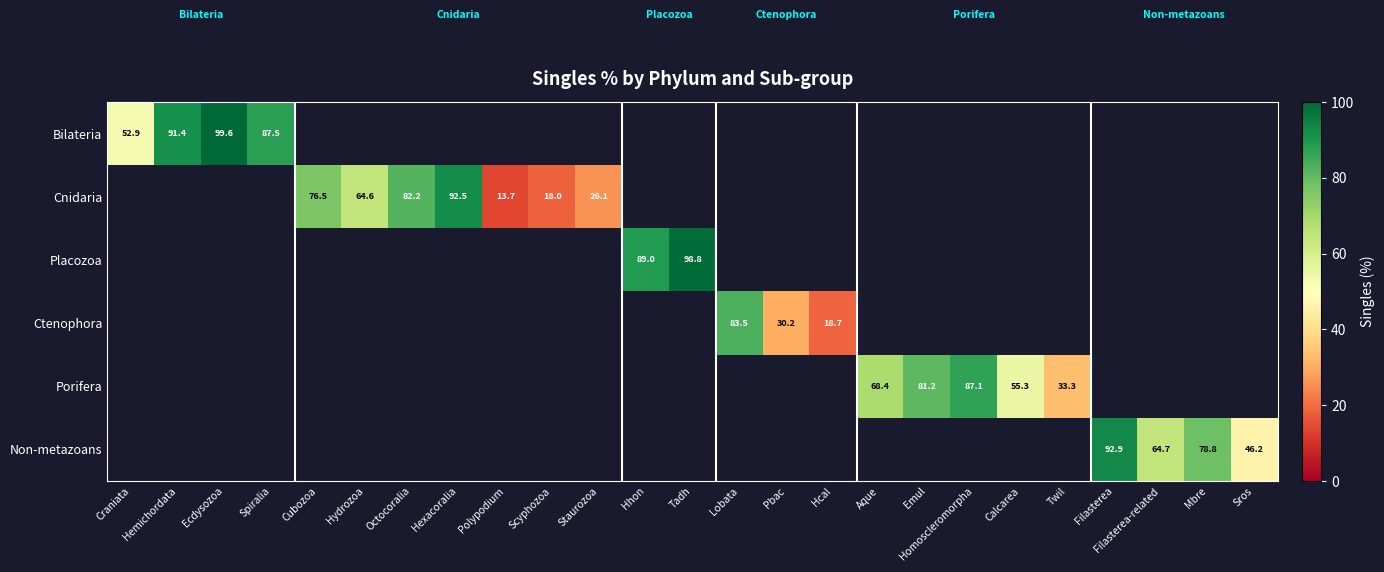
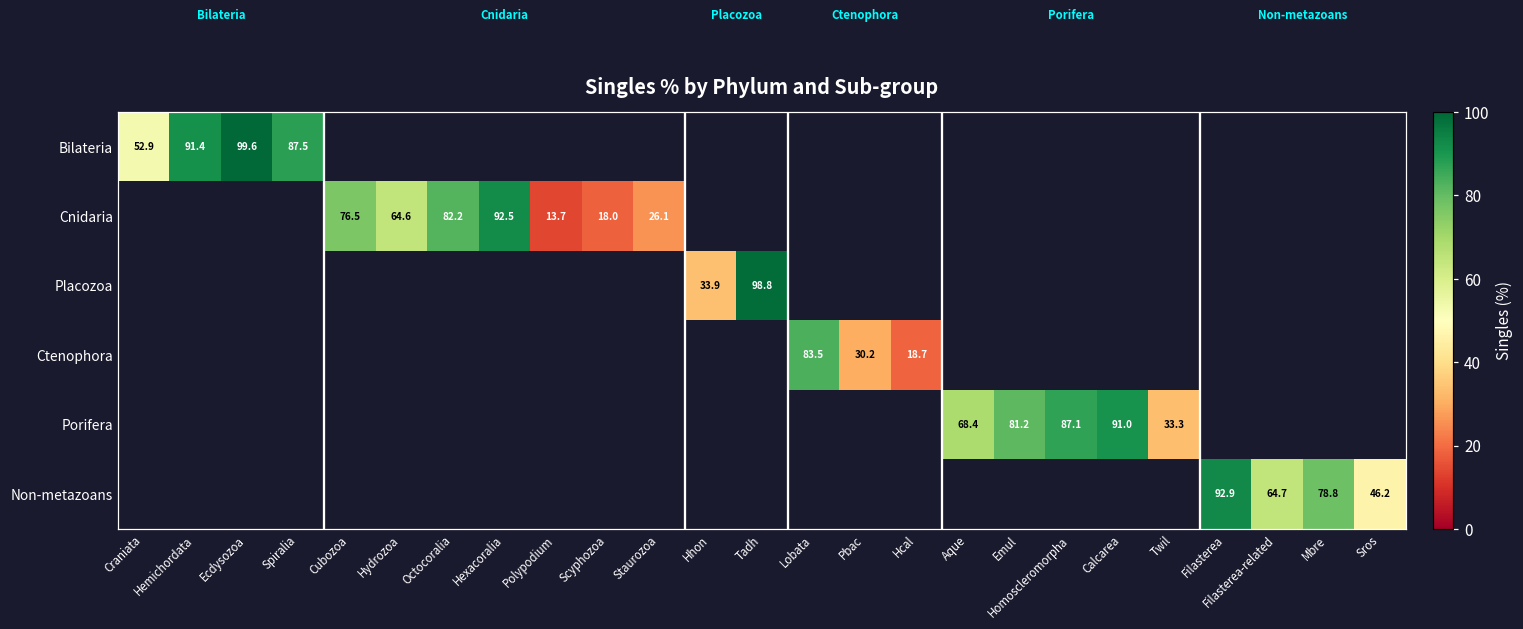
  {
    "Bilateria": {
      "Craniata": 52.9,
      "Hemichordata": 91.4,
      "Ecdysozoa": 99.6,
      "Spiralia": 87.5
    },
    "Cnidaria": {
      "Cubozoa": 76.5,
      "Hydrozoa": 64.6,
      "Octocoralia": 82.2,
      "Hexacoralia": 92.5,
      "Polypodium": 13.7,
      "Scyphozoa": 18.0,
      "Staurozoa": 26.1
    },
    "Placozoa": {
-     "Hhon": 89.0,
+     "Hhon": 33.9,
      "Tadh": 98.8
    },
    "Ctenophora": {
      "Lobata": 83.5,
      "Pbac": 30.2,
      "Hcal": 18.7
    },
    "Porifera": {
      "Aque": 68.4,
      "Emul": 81.2,
      "Homoscleromorpha": 87.1,
-     "Calcarea": 55.3,
+     "Calcarea": 91.0,
      "Twil": 33.3
    },
    "Non-metazoans": {
      "Filasterea": 92.9,
      "Filasterea-related": 64.7,
      "Mbre": 78.8,
      "Sros": 46.2
    }
  }
